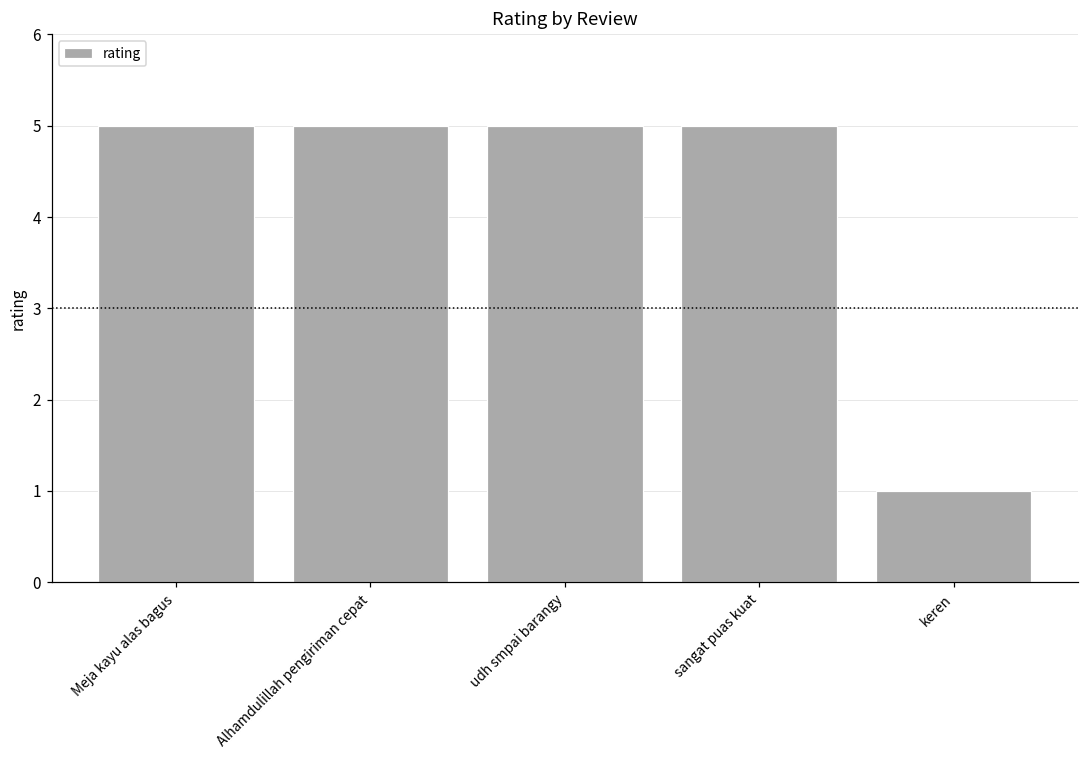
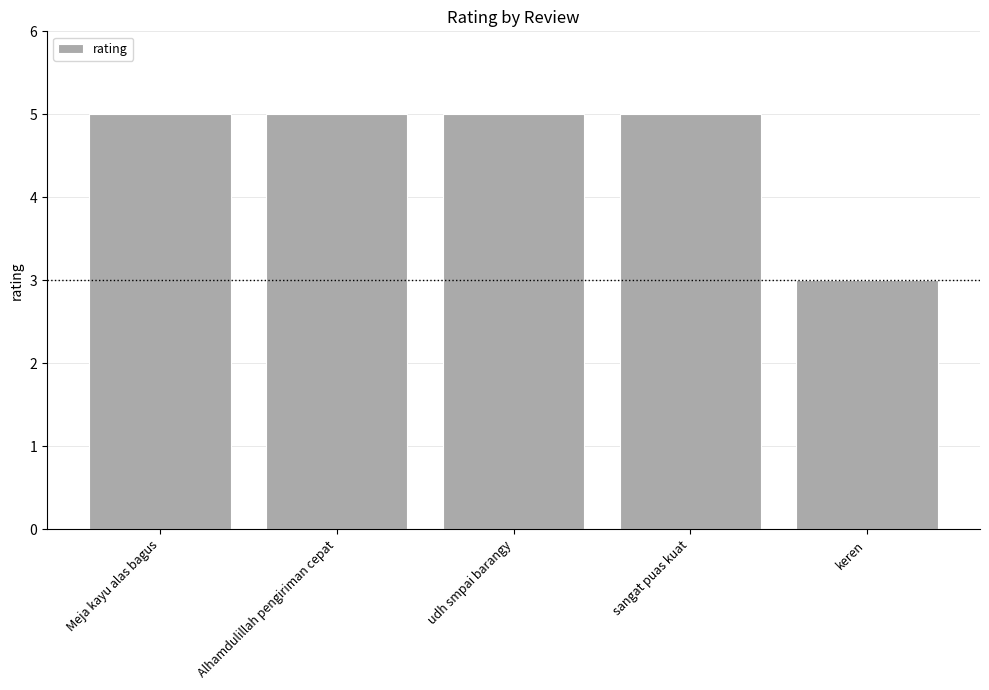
  {
    "Meja kayu alas bagus": 5,
    "Alhamdulillah pengiriman cepat": 5,
    "udh smpai barangy": 5,
    "sangat puas kuat": 5,
-   "keren": 1
+   "keren": 3
  }
